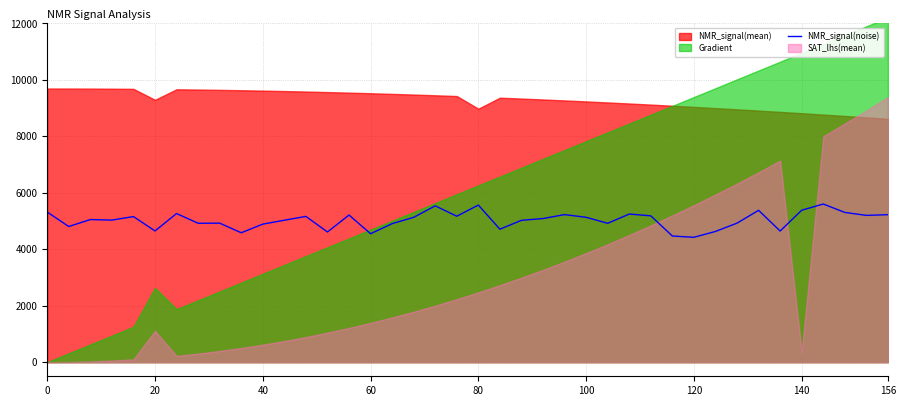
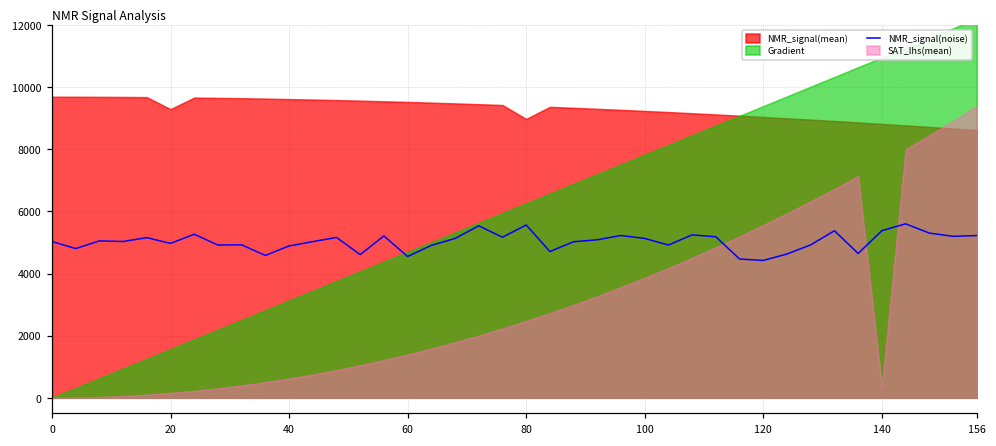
  {
    "NMR_signal(noise)": {
-     "0": 5300,
-     "20": 4600,
+     "0": 5000,
+     "20": 5000,
      "40": 4900,
      "60": 4600,
      "80": 5600,
      "100": 5100,
      "120": 4400,
      "140": 5400,
      "156": 5200
    },
    "NMR_signal(mean)": {
      "0": 9700,
      "20": 9300,
      "40": 9600,
      "60": 9500,
      "80": 9000,
      "100": 9200,
      "120": 9000,
      "140": 8800,
      "156": 8600
    },
    "Gradient": {
-     "20": 2600,
+     "20": 1600,
      "40": 3100,
      "60": 4700,
      "80": 6300,
      "100": 7800,
      "120": 9400
    },
    "SAT_lhs(mean)": {
-     "20": 1100,
+     "20": 200,
      "40": 600,
      "60": 1400,
      "80": 2500,
      "100": 3900,
      "120": 5600,
      "140": 400,
      "156": 9400
    }
  }
